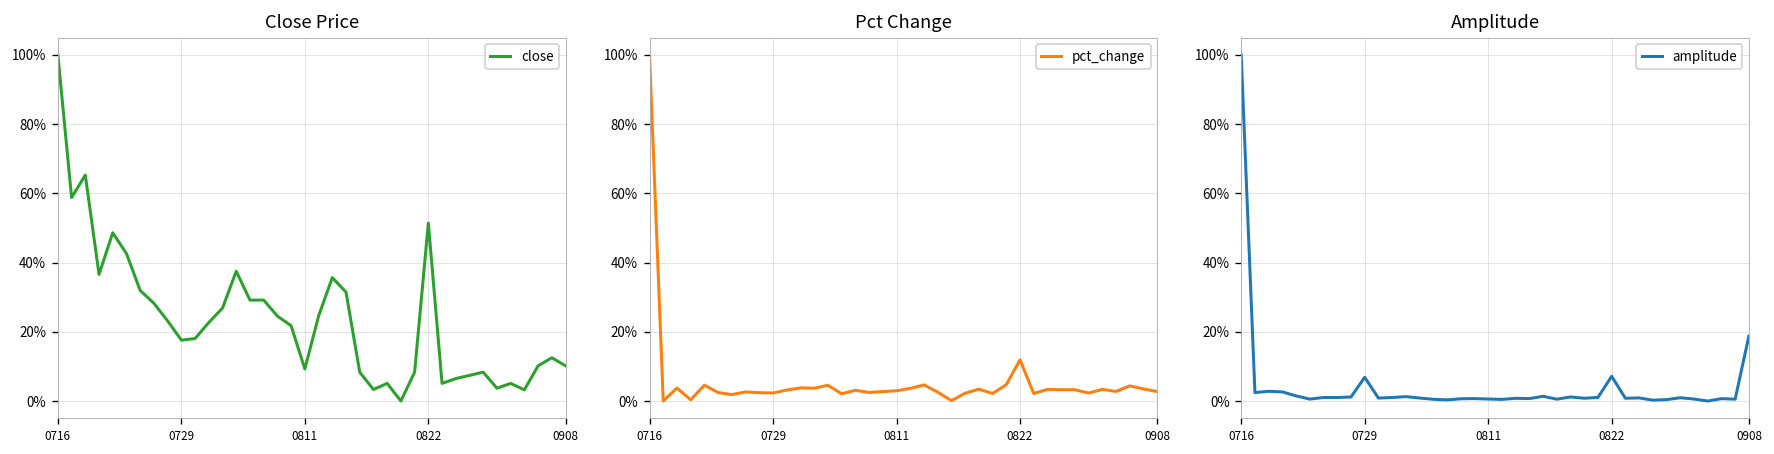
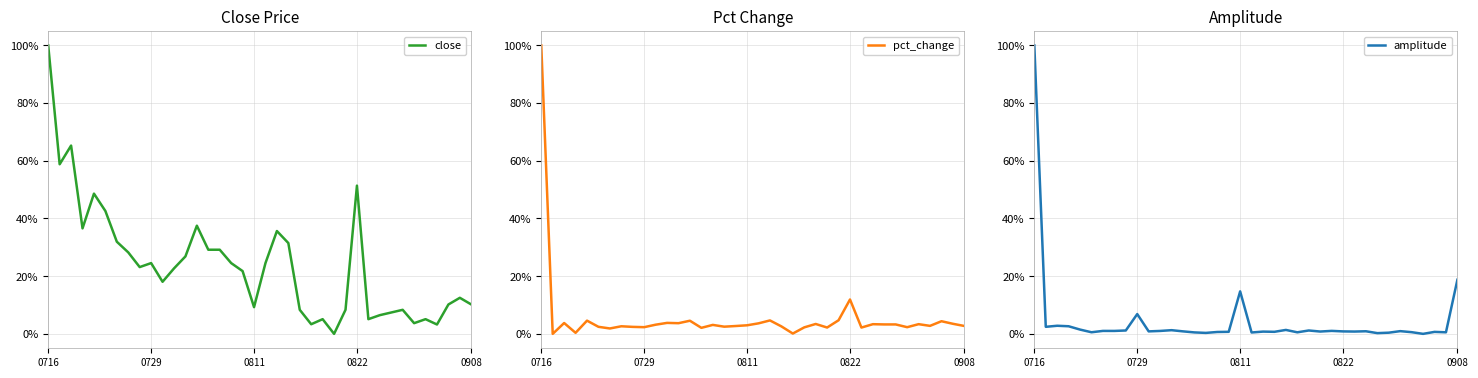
  {
    "Close Price": {
      "0716": "100%",
-     "0729": "18%",
+     "0729": "25%",
      "0811": "9%",
      "0822": "51%",
      "0908": "10%"
    },
    "Pct Change": {
      "0716": "100%",
      "0729": "2%",
      "0811": "3%",
      "0822": "12%",
      "0908": "3%"
    },
    "Amplitude": {
      "0716": "100%",
      "0729": "7%",
-     "0811": "1%",
-     "0822": "7%",
+     "0811": "15%",
+     "0822": "1%",
      "0908": "19%"
    }
  }
